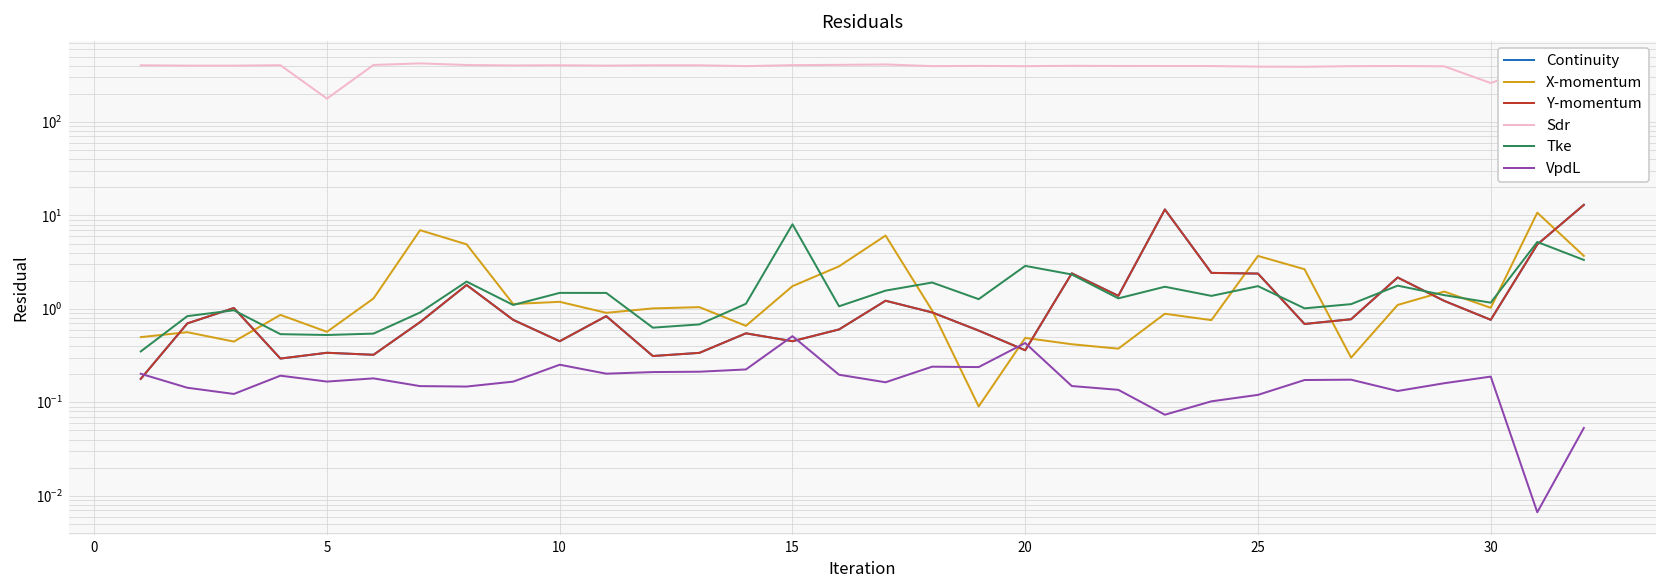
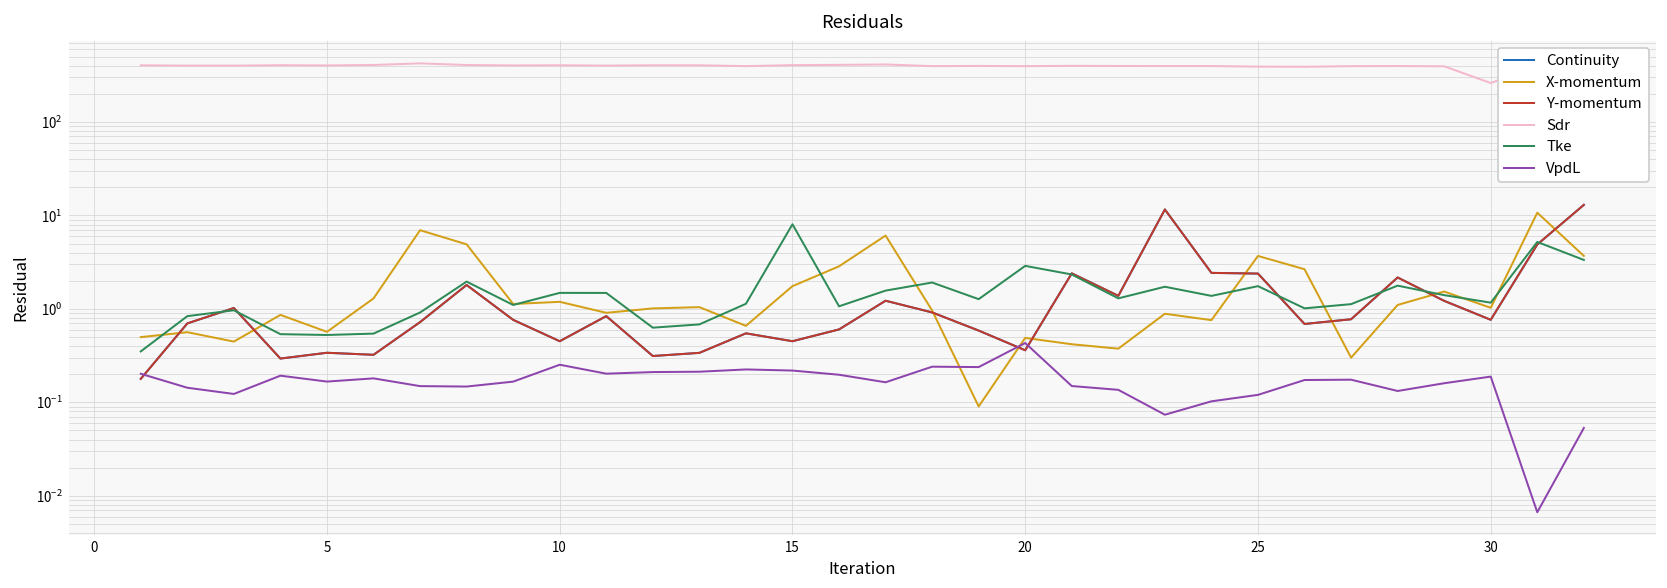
  {
    "Y-momentum": {
      "5": 0.3,
      "10": 0.5,
      "15": 0.5,
      "20": 0.4,
      "25": 2.4,
      "30": 0.8
    },
    "X-momentum": {
      "5": 0.6,
      "10": 1.2,
      "15": 1.8,
      "20": 0.5,
      "25": 4,
      "30": 1.0
    },
    "Sdr": {
-     "5": 180,
+     "5": 400,
      "10": 400,
      "15": 400,
      "20": 400,
      "25": 400,
      "30": 260
    },
    "Tke": {
      "5": 0.5,
      "10": 1.5,
      "15": 8,
      "20": 2.9,
      "25": 1.8,
      "30": 1.2
    },
    "VpdL": {
      "5": 0.17,
      "10": 0.25,
-     "15": 0.5,
+     "15": 0.22,
      "20": 0.4,
      "25": 0.12,
      "30": 0.19
    }
  }
